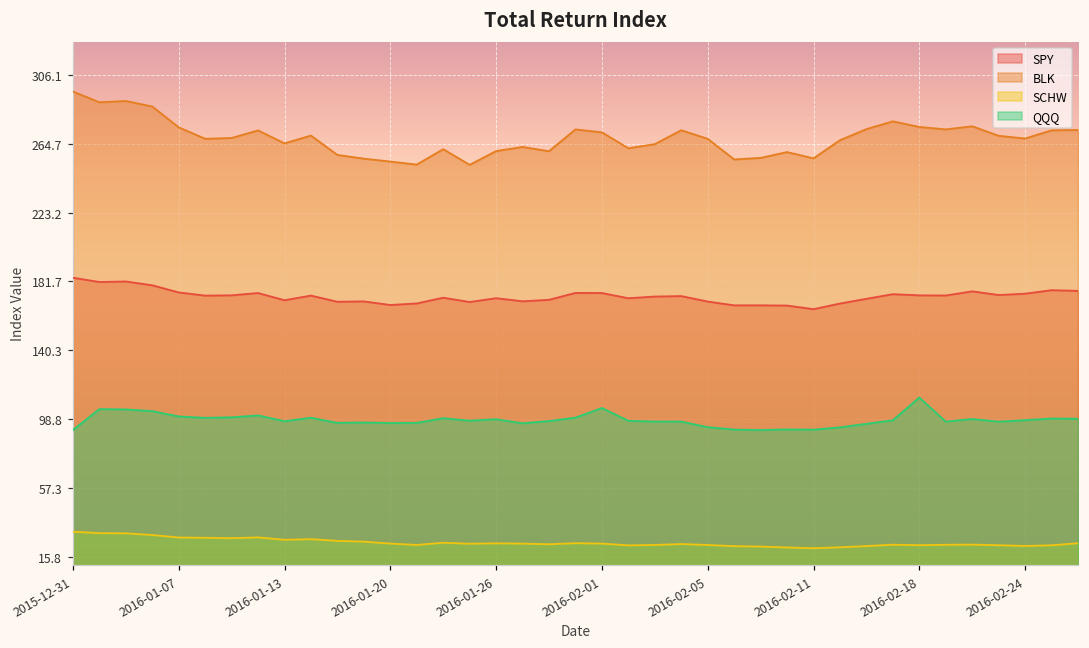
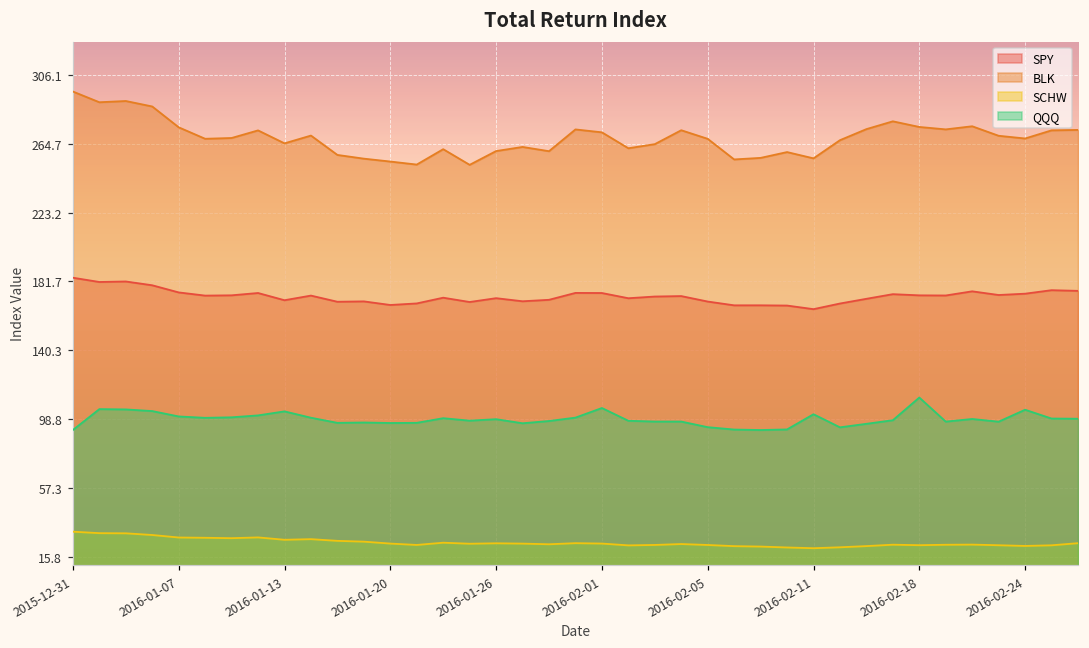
  {
    "QQQ": {
      "2015-12-31": 92,
      "2016-01-07": 100,
-     "2016-01-13": 97,
+     "2016-01-13": 103,
      "2016-01-20": 96,
      "2016-01-26": 99,
      "2016-02-01": 105,
      "2016-02-05": 94,
-     "2016-02-11": 92,
+     "2016-02-11": 102,
      "2016-02-18": 112,
-     "2016-02-24": 98
+     "2016-02-24": 104
    }
  }
